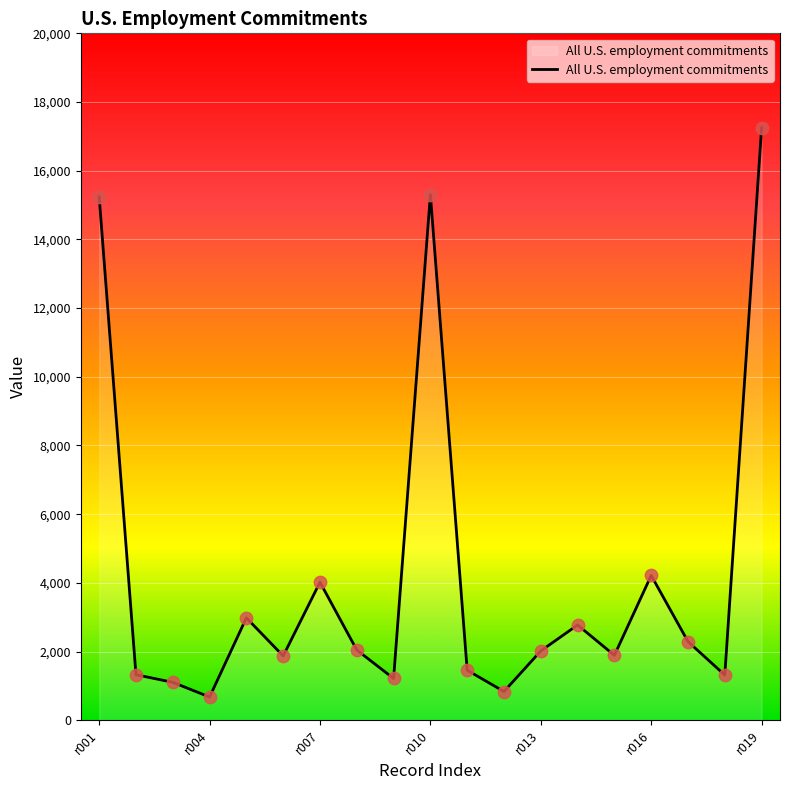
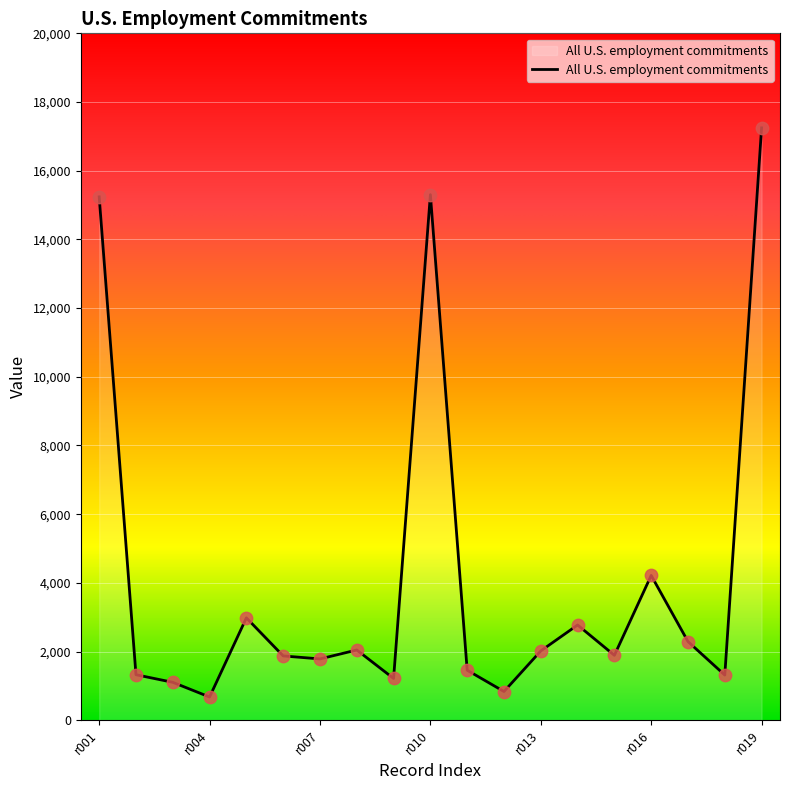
  {
    "r001": "15,200",
    "r004": "700",
-   "r007": "4,000",
+   "r007": "1,800",
    "r010": "15,300",
    "r013": "2,000",
    "r016": "4,200",
    "r019": "17,200"
  }
